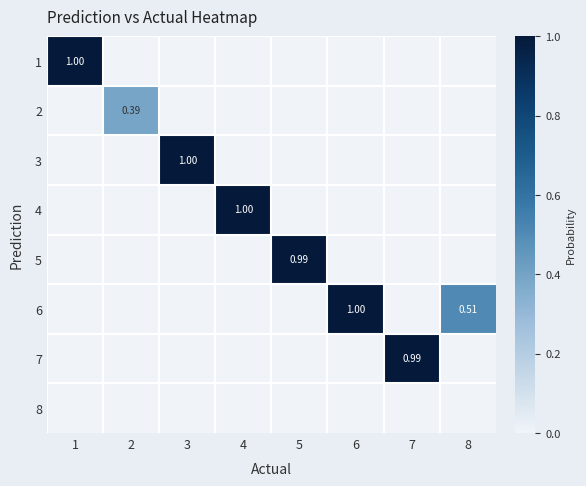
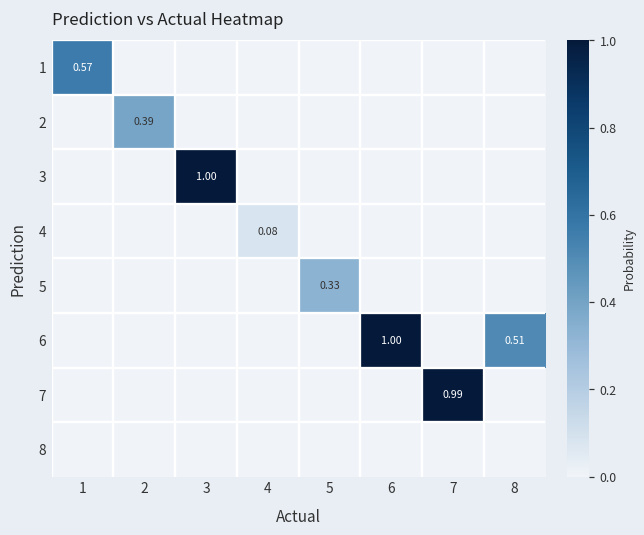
  {
    "1": {
-     "1": 1.00
+     "1": 0.57
    },
    "2": {
      "2": 0.39
    },
    "3": {
      "3": 1.00
    },
    "4": {
-     "4": 1.00
+     "4": 0.08
    },
    "5": {
-     "5": 0.99
+     "5": 0.33
    },
    "6": {
      "6": 1.00,
      "8": 0.51
    },
    "7": {
      "7": 0.99
    }
  }
